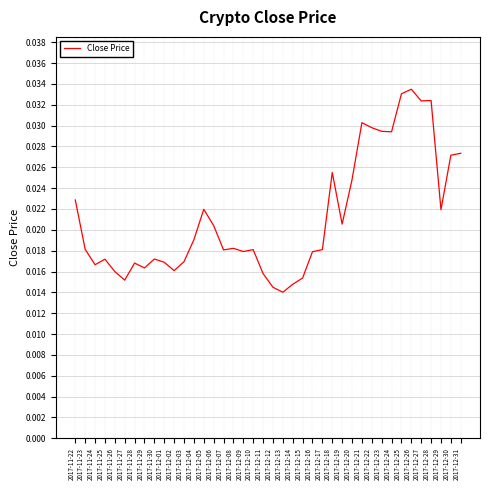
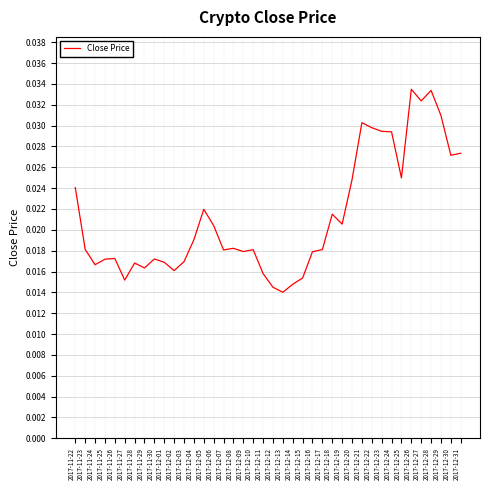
  {
-   "2017-11-22": 0.0229,
+   "2017-11-22": 0.0241,
    "2017-11-23": 0.0181,
    "2017-11-24": 0.0167,
    "2017-11-25": 0.0172,
-   "2017-11-26": 0.0160,
+   "2017-11-26": 0.0173,
    "2017-11-27": 0.0152,
    "2017-11-28": 0.0168,
    "2017-11-29": 0.0163,
    "2017-11-30": 0.0172,
    "2017-12-01": 0.0169,
    "2017-12-02": 0.0161,
    "2017-12-03": 0.0169,
    "2017-12-04": 0.0190,
    "2017-12-05": 0.0220,
    "2017-12-06": 0.0204,
    "2017-12-07": 0.0181,
    "2017-12-08": 0.0182,
    "2017-12-09": 0.0179,
    "2017-12-10": 0.0181,
    "2017-12-11": 0.0158,
    "2017-12-12": 0.0145,
    "2017-12-13": 0.0140,
    "2017-12-14": 0.0148,
    "2017-12-15": 0.0154,
    "2017-12-16": 0.0179,
    "2017-12-17": 0.0181,
-   "2017-12-18": 0.0255,
+   "2017-12-18": 0.0215,
    "2017-12-19": 0.0205,
    "2017-12-20": 0.0248,
    "2017-12-21": 0.0303,
    "2017-12-22": 0.0298,
    "2017-12-23": 0.0295,
    "2017-12-24": 0.0294,
-   "2017-12-25": 0.0330,
+   "2017-12-25": 0.0250,
    "2017-12-26": 0.0335,
    "2017-12-27": 0.0324,
-   "2017-12-28": 0.0324,
-   "2017-12-29": 0.0219,
+   "2017-12-28": 0.0334,
+   "2017-12-29": 0.0310,
    "2017-12-30": 0.0272,
    "2017-12-31": 0.0273
  }
